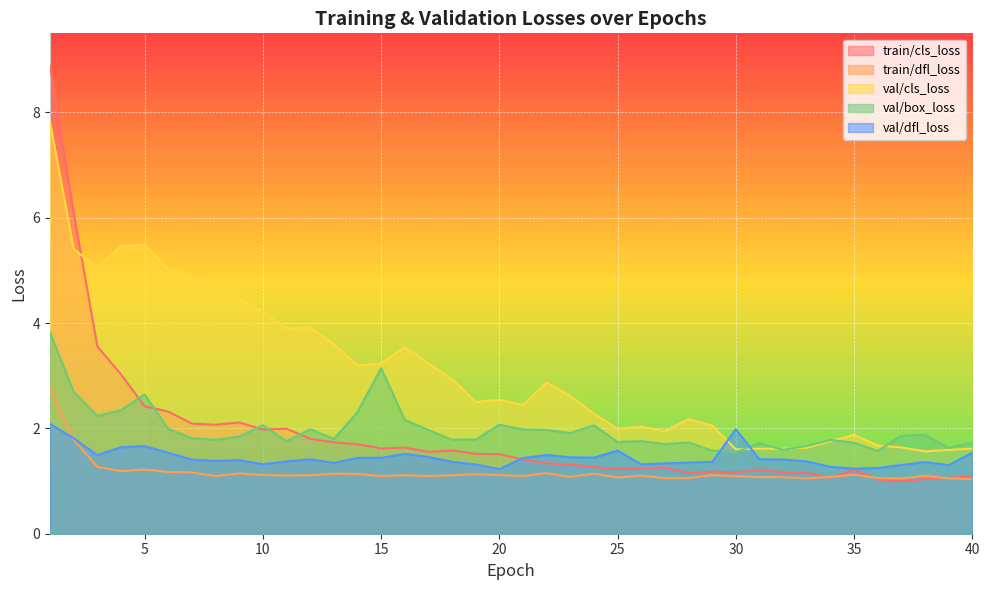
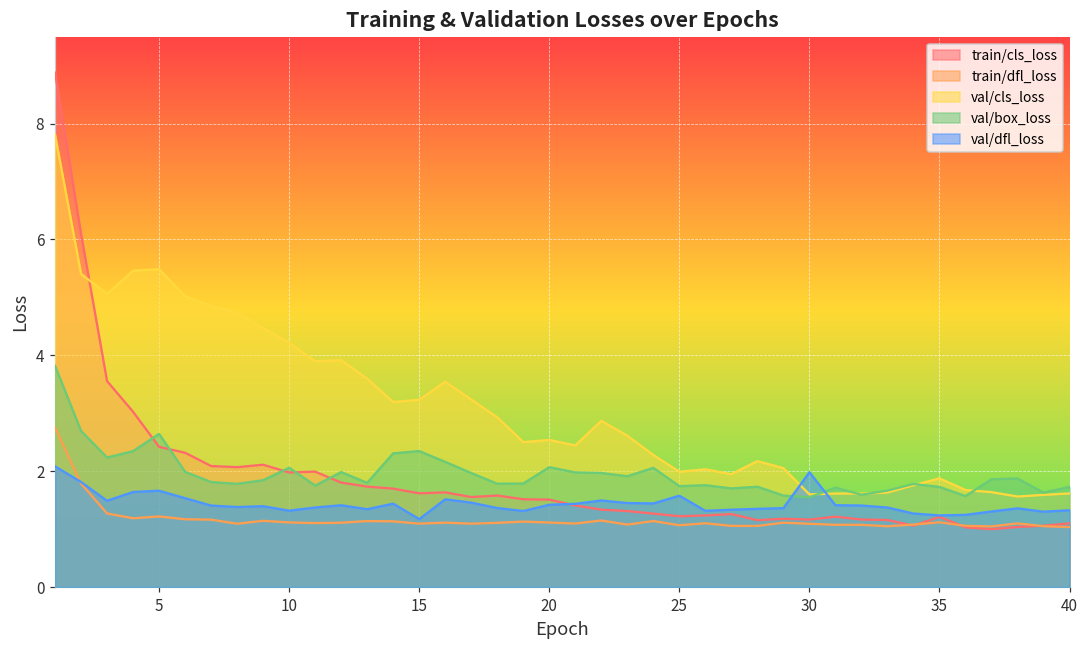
  {
    "val/box_loss": {
      "5": 2.6,
      "10": 2.1,
-     "15": 3.1,
+     "15": 2.3,
      "20": 2.1,
      "25": 1.7,
      "30": 1.5,
      "35": 1.7,
      "40": 1.7
    },
    "val/dfl_loss": {
      "5": 1.7,
      "10": 1.3,
-     "15": 1.4,
-     "20": 1.2,
+     "15": 1.2,
+     "20": 1.4,
      "25": 1.6,
      "30": 2.0,
-     "40": 1.5
+     "40": 1.3
    }
  }
